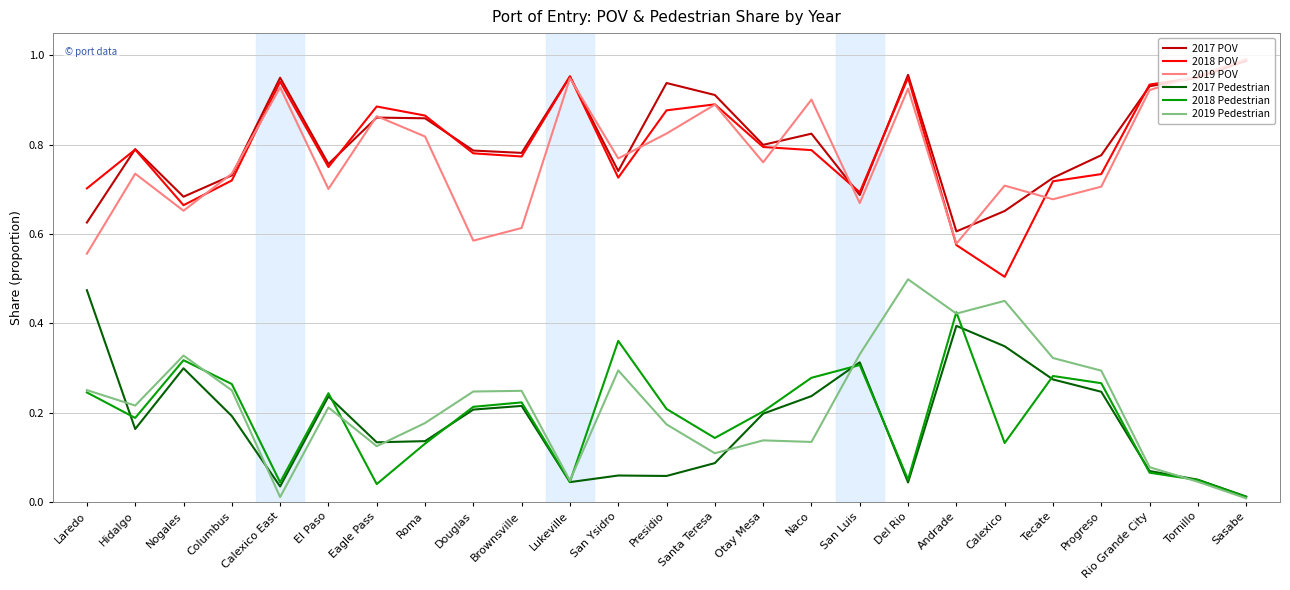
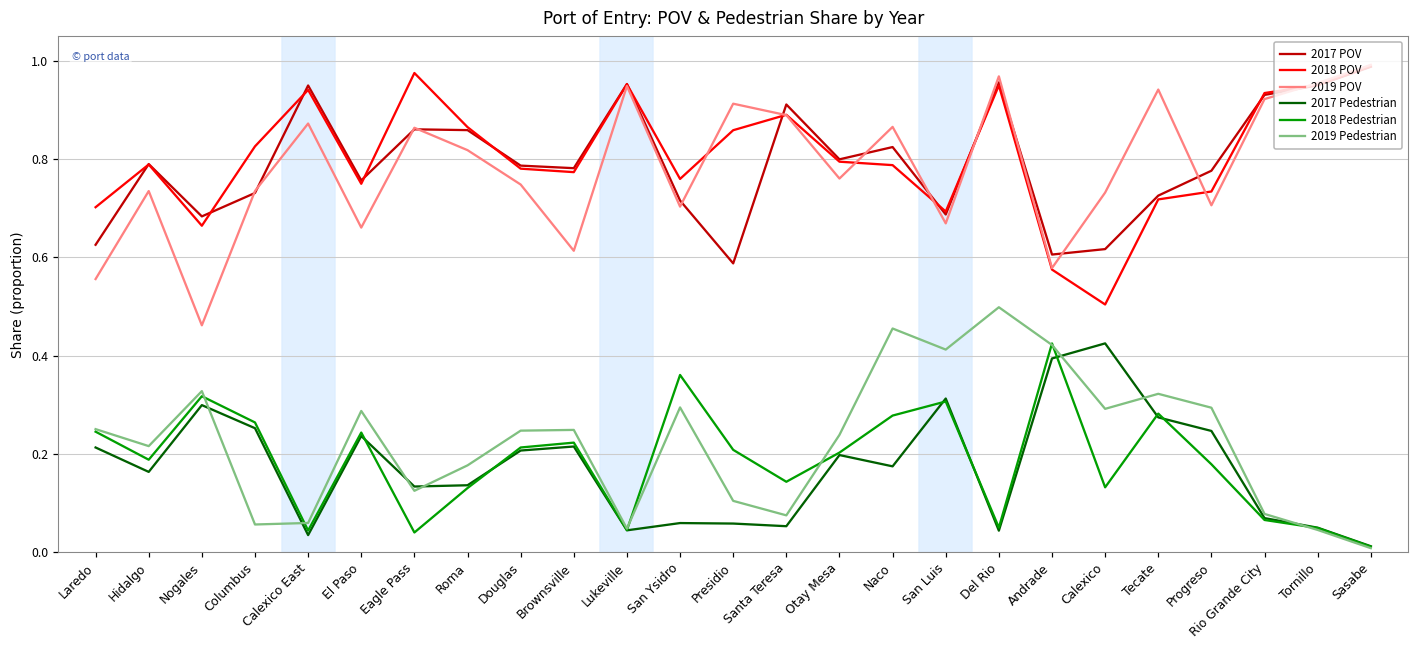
  {
    "2017 POV": {
      "Laredo": 0.63,
      "Nogales": 0.68,
      "Calexico East": 0.95,
      "El Paso": 0.76,
      "Roma": 0.86,
      "Douglas": 0.79,
      "Brownsville": 0.78,
-     "San Ysidro": 0.74,
-     "Presidio": 0.94,
+     "San Ysidro": 0.72,
+     "Presidio": 0.59,
      "Santa Teresa": 0.91,
      "Naco": 0.82,
      "San Luis": 0.69,
      "Del Rio": 0.96,
      "Andrade": 0.61,
-     "Calexico": 0.65,
+     "Calexico": 0.62,
      "Tecate": 0.73,
      "Progreso": 0.78
    },
    "2018 POV": {
      "Laredo": 0.70,
      "Nogales": 0.66,
-     "Columbus": 0.72,
+     "Columbus": 0.83,
      "Calexico East": 0.94,
      "El Paso": 0.75,
-     "Eagle Pass": 0.89,
+     "Eagle Pass": 0.98,
      "Roma": 0.87,
      "Douglas": 0.78,
      "Brownsville": 0.77,
-     "San Ysidro": 0.73,
-     "Presidio": 0.88,
+     "San Ysidro": 0.76,
+     "Presidio": 0.86,
      "Naco": 0.79,
      "San Luis": 0.69,
      "Del Rio": 0.95,
      "Calexico": 0.50,
      "Tecate": 0.72,
      "Progreso": 0.73
    },
    "2019 POV": {
      "Laredo": 0.56,
      "Hidalgo": 0.74,
-     "Nogales": 0.65,
-     "Calexico East": 0.93,
-     "El Paso": 0.70,
+     "Nogales": 0.46,
+     "Calexico East": 0.87,
+     "El Paso": 0.66,
      "Roma": 0.82,
-     "Douglas": 0.59,
+     "Douglas": 0.75,
      "Brownsville": 0.61,
-     "San Ysidro": 0.77,
-     "Presidio": 0.83,
+     "San Ysidro": 0.70,
+     "Presidio": 0.91,
      "Otay Mesa": 0.76,
-     "Naco": 0.90,
+     "Naco": 0.87,
      "San Luis": 0.67,
-     "Del Rio": 0.93,
-     "Calexico": 0.71,
-     "Tecate": 0.68,
+     "Del Rio": 0.97,
+     "Calexico": 0.73,
+     "Tecate": 0.94,
      "Progreso": 0.71,
      "Rio Grande City": 0.92
    },
    "2017 Pedestrian": {
-     "Laredo": 0.47,
+     "Laredo": 0.21,
      "Hidalgo": 0.16,
      "Nogales": 0.30,
-     "Columbus": 0.19,
+     "Columbus": 0.25,
      "Calexico East": 0.03,
      "El Paso": 0.24,
      "Eagle Pass": 0.13,
      "Roma": 0.14,
      "Douglas": 0.21,
      "Brownsville": 0.21,
      "San Ysidro": 0.06,
      "Presidio": 0.06,
-     "Santa Teresa": 0.09,
-     "Naco": 0.24,
+     "Santa Teresa": 0.05,
+     "Naco": 0.17,
      "San Luis": 0.31,
      "Del Rio": 0.04,
      "Andrade": 0.39,
-     "Calexico": 0.35,
+     "Calexico": 0.42,
      "Tecate": 0.27,
      "Progreso": 0.25
    },
    "2018 Pedestrian": {
      "Hidalgo": 0.19,
      "Nogales": 0.32,
      "Columbus": 0.26,
      "Calexico East": 0.04,
      "El Paso": 0.24,
      "Eagle Pass": 0.04,
      "Roma": 0.13,
      "Douglas": 0.21,
      "Brownsville": 0.22,
      "San Ysidro": 0.36,
      "Presidio": 0.21,
      "Santa Teresa": 0.14,
      "Naco": 0.28,
      "San Luis": 0.31,
      "Del Rio": 0.05,
      "Calexico": 0.13,
      "Tecate": 0.28,
-     "Progreso": 0.27
+     "Progreso": 0.18
    },
    "2019 Pedestrian": {
      "Hidalgo": 0.22,
      "Nogales": 0.33,
-     "Columbus": 0.25,
-     "Calexico East": 0.01,
-     "El Paso": 0.21,
+     "Columbus": 0.06,
+     "Calexico East": 0.06,
+     "El Paso": 0.29,
      "Eagle Pass": 0.12,
      "Roma": 0.18,
      "Douglas": 0.25,
      "Brownsville": 0.25,
      "San Ysidro": 0.29,
-     "Presidio": 0.17,
-     "Santa Teresa": 0.11,
-     "Otay Mesa": 0.14,
-     "Naco": 0.13,
-     "San Luis": 0.33,
+     "Presidio": 0.10,
+     "Santa Teresa": 0.07,
+     "Otay Mesa": 0.24,
+     "Naco": 0.46,
+     "San Luis": 0.41,
      "Del Rio": 0.50,
-     "Calexico": 0.45,
+     "Calexico": 0.29,
      "Tecate": 0.32,
      "Progreso": 0.29,
      "Rio Grande City": 0.08
    }
  }
